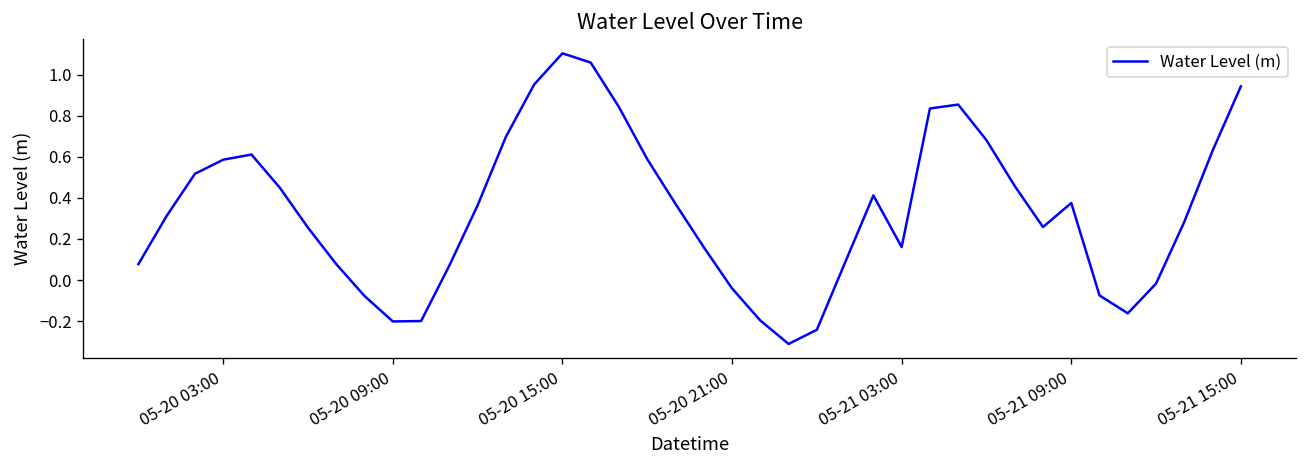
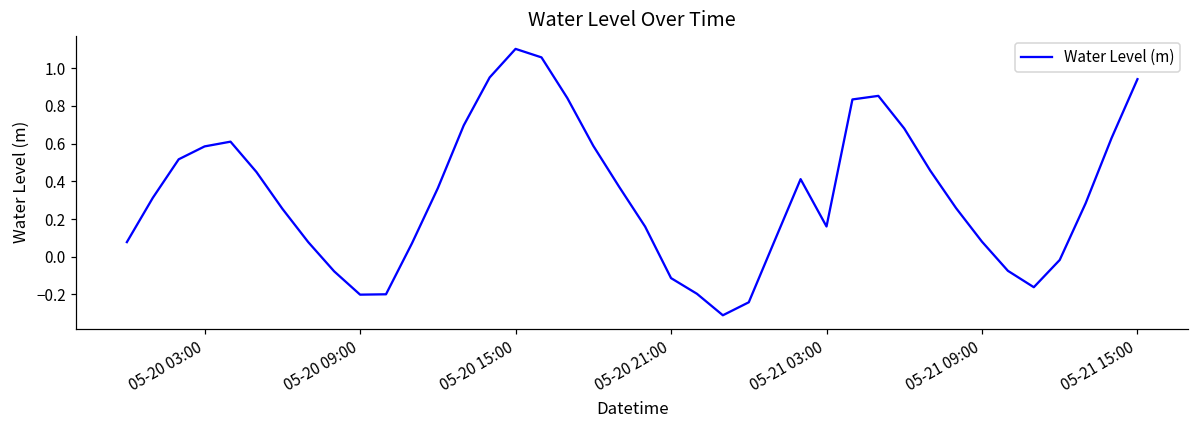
  {
    "05-20 03:00": 0.59,
    "05-20 09:00": -0.20,
    "05-20 15:00": 1.10,
-   "05-20 21:00": -0.04,
+   "05-20 21:00": -0.11,
    "05-21 03:00": 0.16,
-   "05-21 09:00": 0.37,
+   "05-21 09:00": 0.08,
    "05-21 15:00": 0.94
  }
